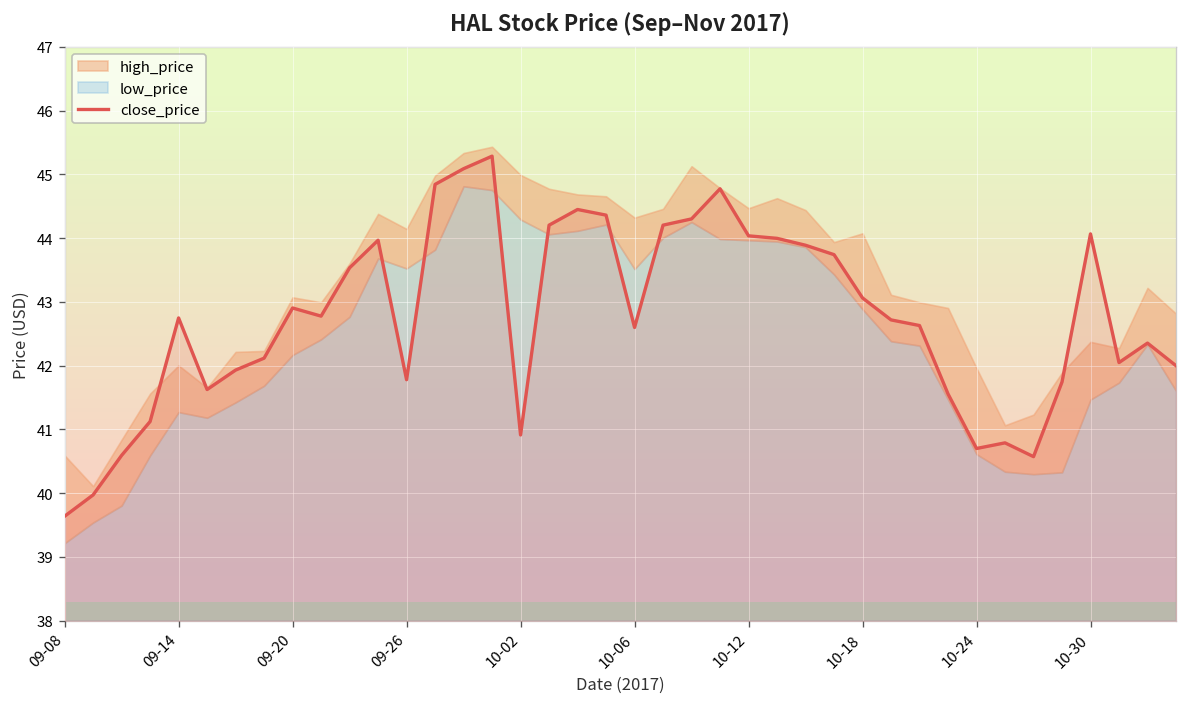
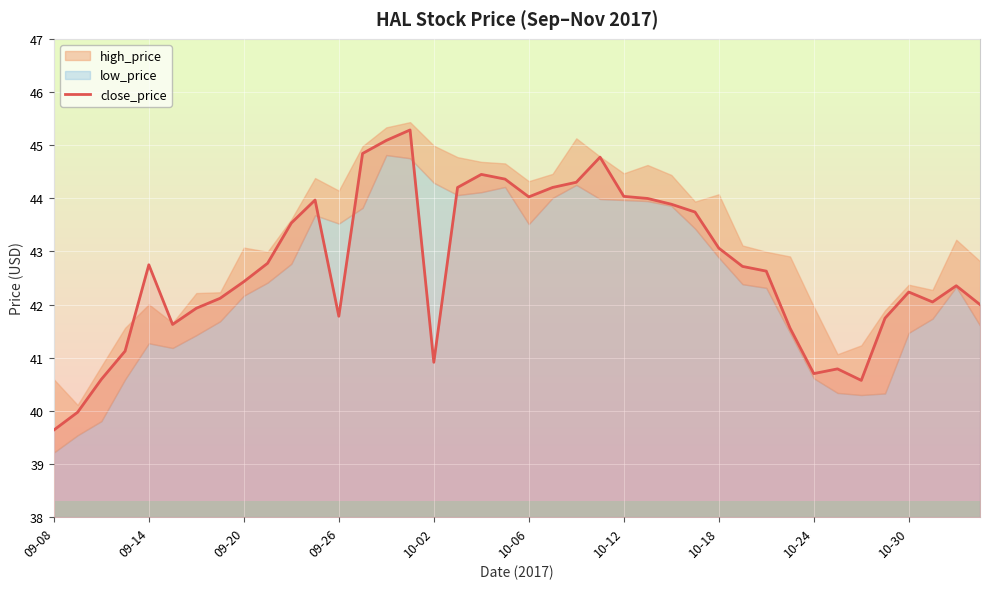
  {
    "close_price": {
      "09-14": 42.7,
-     "09-20": 42.9,
+     "09-20": 42.4,
      "09-26": 41.8,
      "10-02": 40.9,
-     "10-06": 42.6,
+     "10-06": 44.0,
      "10-12": 44.0,
      "10-18": 43.1,
      "10-24": 40.7,
-     "10-30": 44.1
+     "10-30": 42.2
    }
  }
